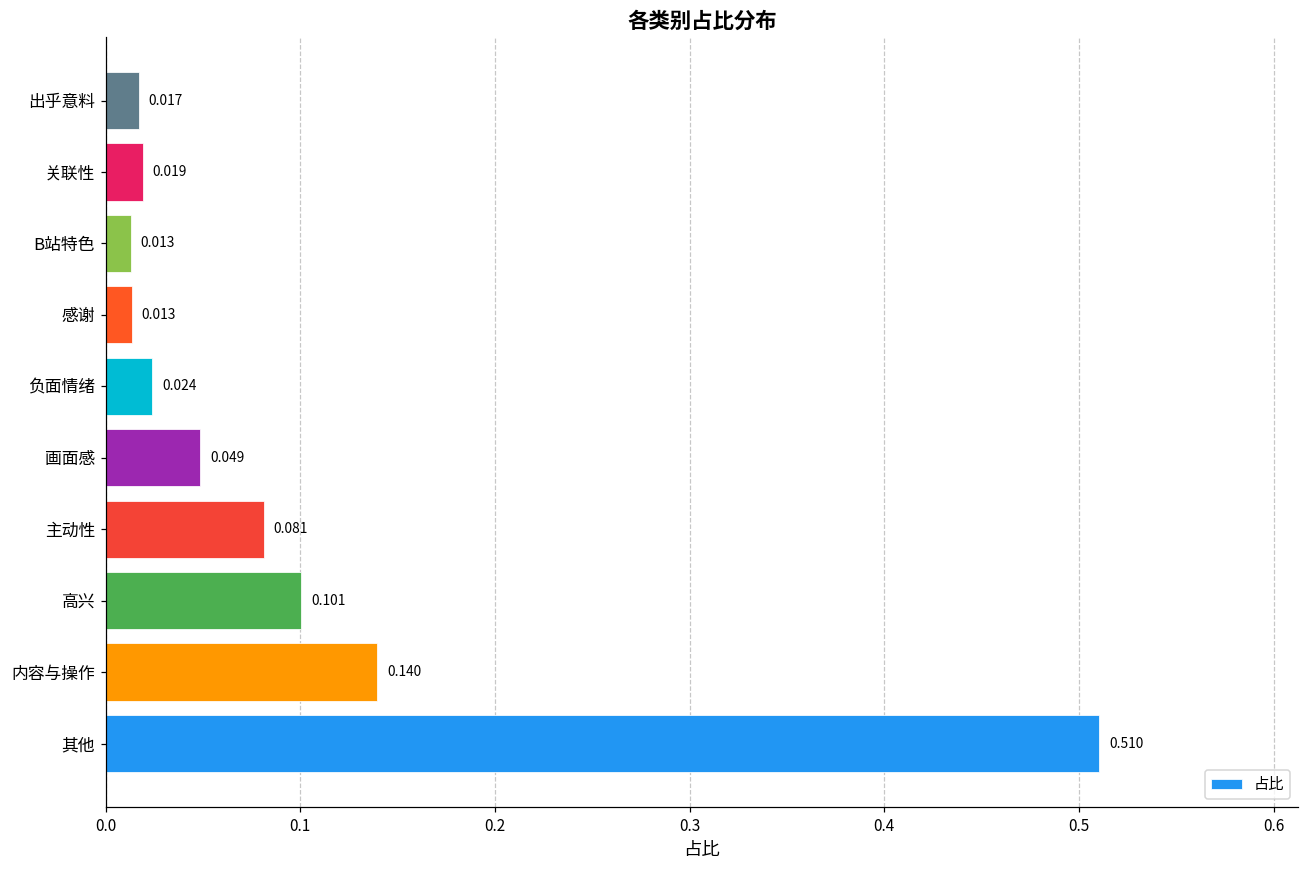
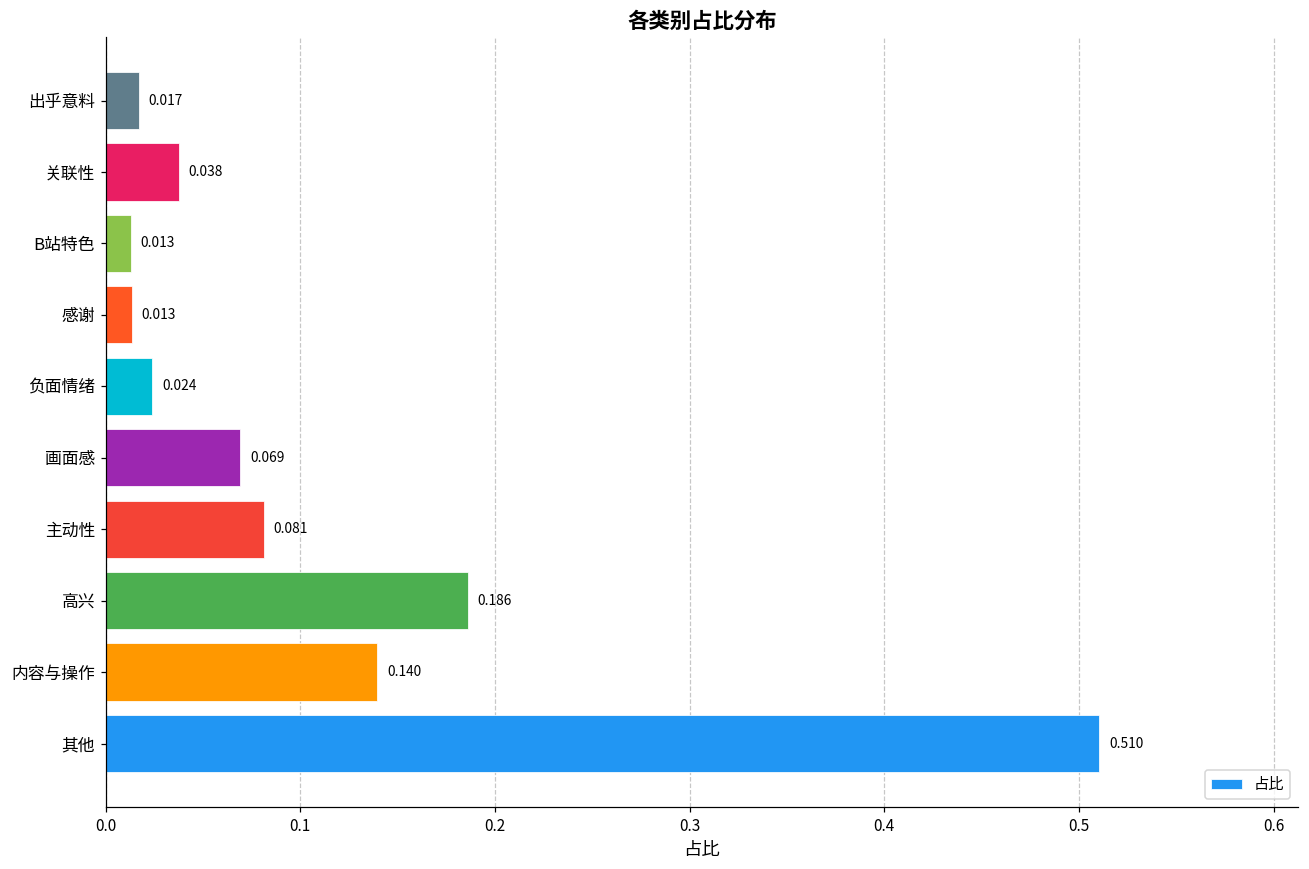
  {
    "出乎意料": 0.017,
-   "关联性": 0.019,
+   "关联性": 0.038,
    "B站特色": 0.013,
    "感谢": 0.013,
    "负面情绪": 0.024,
-   "画面感": 0.049,
+   "画面感": 0.069,
    "主动性": 0.081,
-   "高兴": 0.101,
+   "高兴": 0.186,
    "内容与操作": 0.140,
    "其他": 0.510
  }
